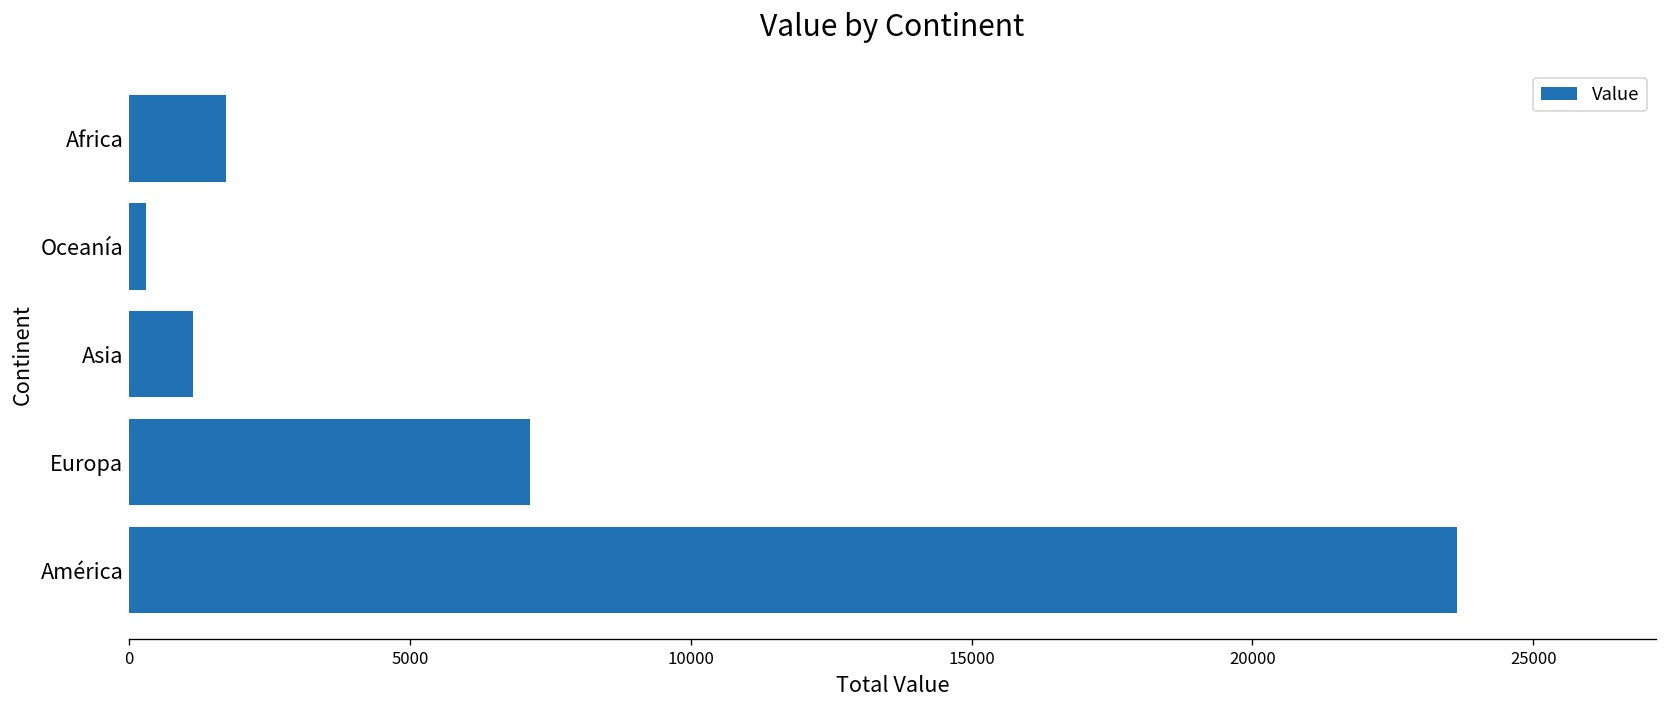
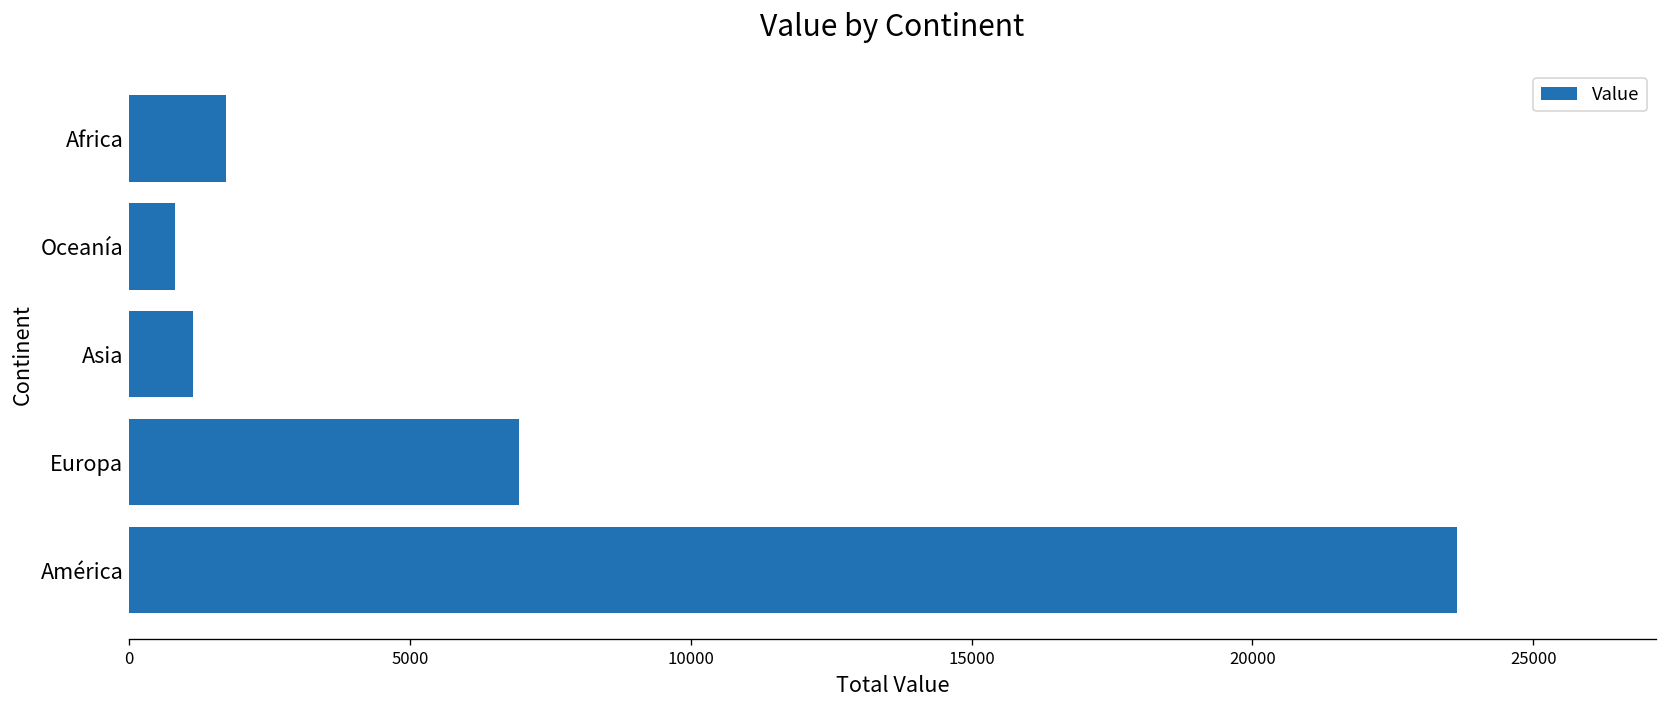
  {
    "Africa": 1700,
-   "Oceanía": 300,
+   "Oceanía": 800,
    "Asia": 1100,
-   "Europa": 7100,
+   "Europa": 6900,
    "América": 23600
  }
